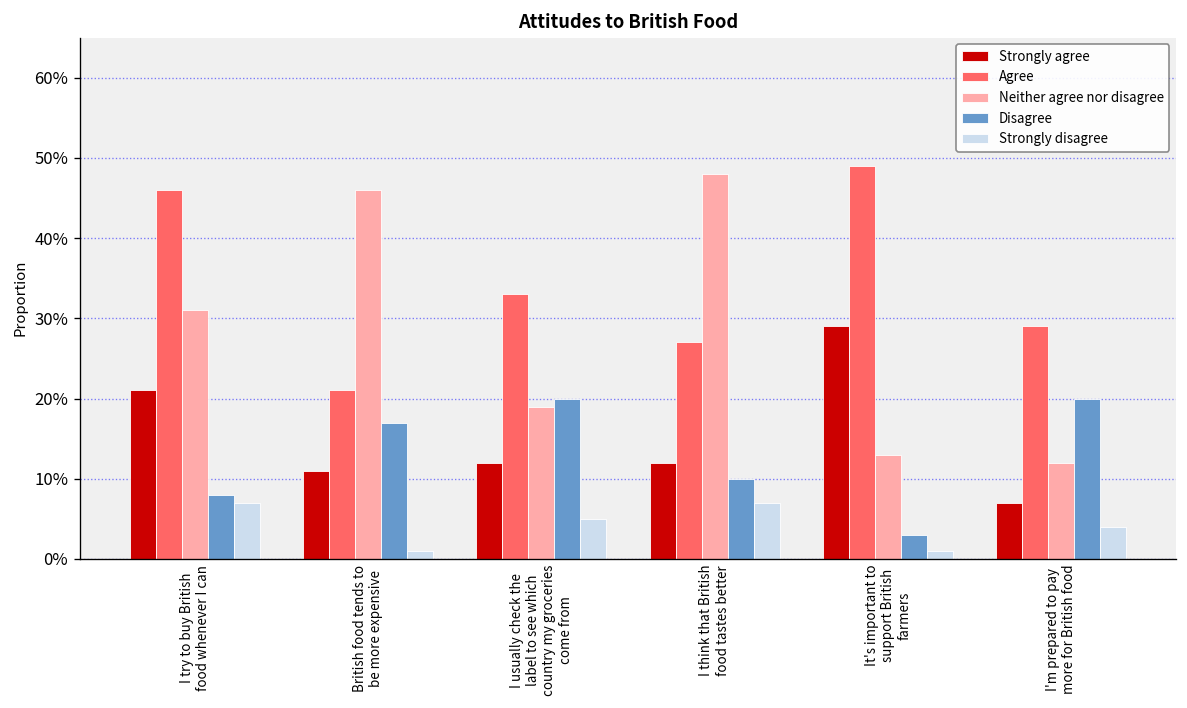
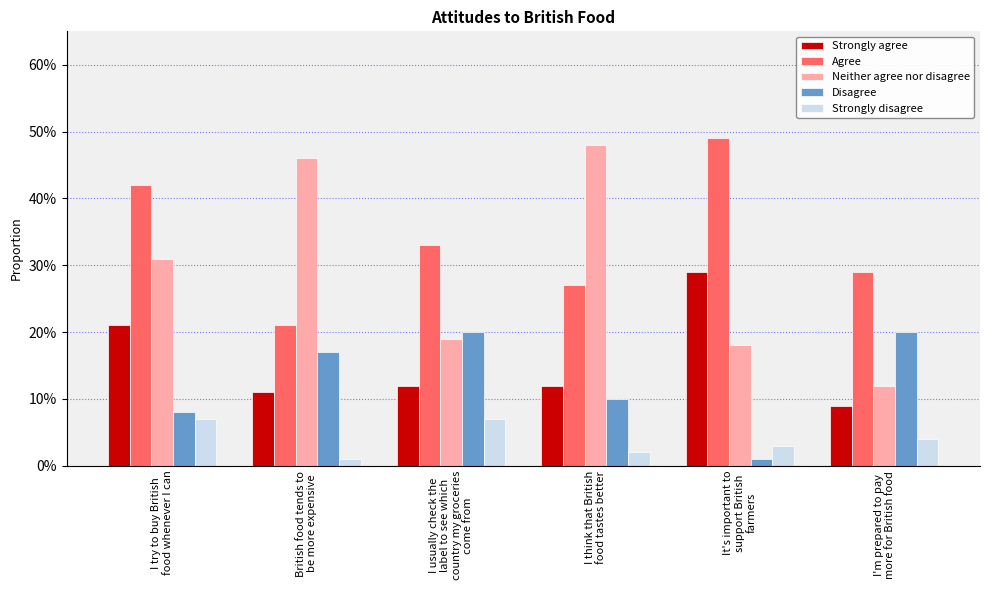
  {
    "Strongly agree": {
      "I try to buy British food whenever I can": "21%",
      "British food tends to be more expensive": "11%",
      "I usually check the label to see which country my groceries come from": "12%",
      "I think that British food tastes better": "12%",
      "It's important to support British farmers": "29%",
-     "I'm prepared to pay more for British food": "7%"
+     "I'm prepared to pay more for British food": "9%"
    },
    "Agree": {
-     "I try to buy British food whenever I can": "46%",
+     "I try to buy British food whenever I can": "42%",
      "British food tends to be more expensive": "21%",
      "I usually check the label to see which country my groceries come from": "33%",
      "I think that British food tastes better": "27%",
      "It's important to support British farmers": "49%",
      "I'm prepared to pay more for British food": "29%"
    },
    "Neither agree nor disagree": {
      "I try to buy British food whenever I can": "31%",
      "British food tends to be more expensive": "46%",
      "I usually check the label to see which country my groceries come from": "19%",
      "I think that British food tastes better": "48%",
-     "It's important to support British farmers": "13%",
+     "It's important to support British farmers": "18%",
      "I'm prepared to pay more for British food": "12%"
    },
    "Disagree": {
      "I try to buy British food whenever I can": "8%",
      "British food tends to be more expensive": "17%",
      "I usually check the label to see which country my groceries come from": "20%",
      "I think that British food tastes better": "10%",
-     "It's important to support British farmers": "3%",
+     "It's important to support British farmers": "1%",
      "I'm prepared to pay more for British food": "20%"
    },
    "Strongly disagree": {
      "I try to buy British food whenever I can": "7%",
      "British food tends to be more expensive": "1%",
-     "I usually check the label to see which country my groceries come from": "5%",
-     "I think that British food tastes better": "7%",
-     "It's important to support British farmers": "1%",
+     "I usually check the label to see which country my groceries come from": "7%",
+     "I think that British food tastes better": "2%",
+     "It's important to support British farmers": "3%",
      "I'm prepared to pay more for British food": "4%"
    }
  }
